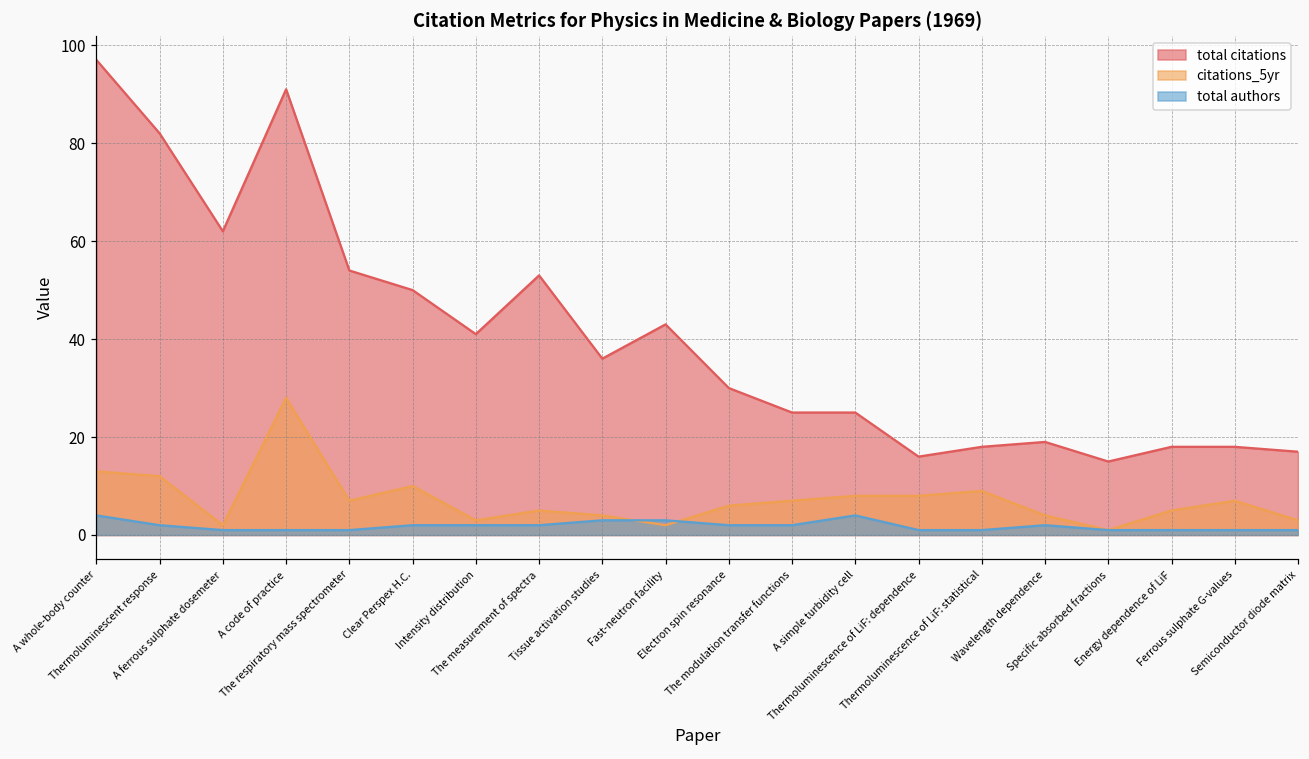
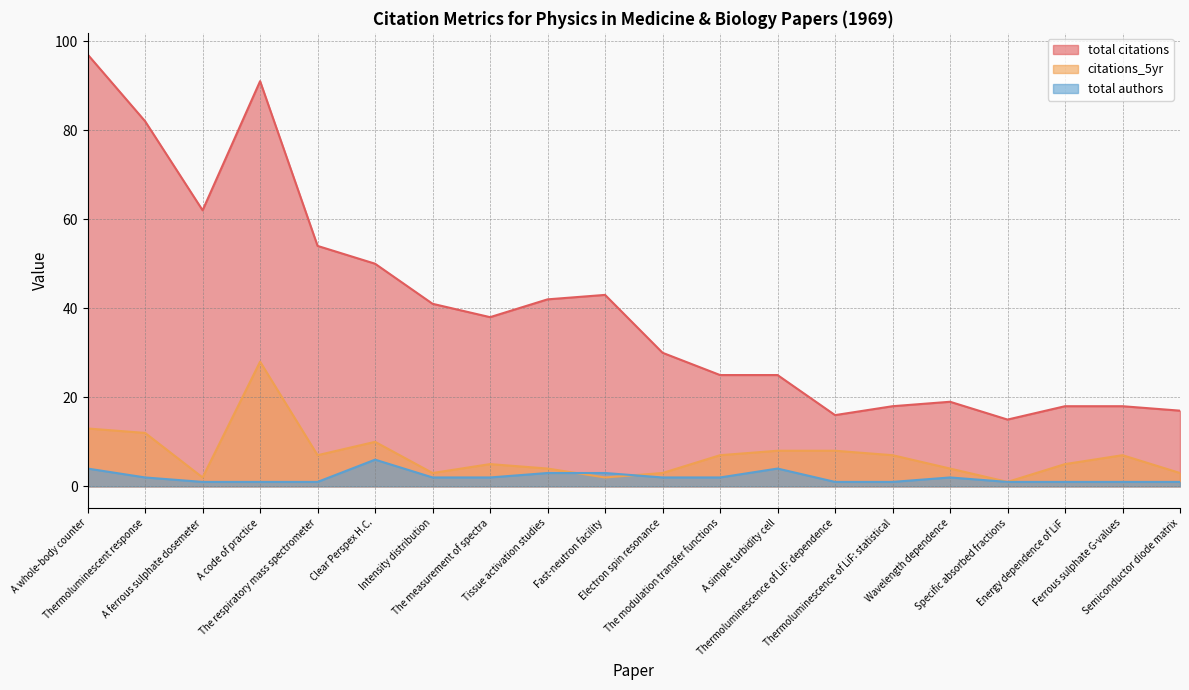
  {
    "total citations": {
      "A whole-body counter": 97,
      "Thermoluminescent response": 82,
      "A ferrous sulphate dosemeter": 62,
      "A code of practice": 91,
      "The respiratory mass spectrometer": 54,
      "Clear Perspex H.C.": 50,
      "Intensity distribution": 41,
-     "The measurement of spectra": 53,
-     "Tissue activation studies": 36,
+     "The measurement of spectra": 38,
+     "Tissue activation studies": 42,
      "Fast-neutron facility": 43,
      "Electron spin resonance": 30,
      "The modulation transfer functions": 25,
      "A simple turbidity cell": 25,
      "Thermoluminescence of LiF: dependence": 16,
      "Thermoluminescence of LiF: statistical": 18,
      "Wavelength dependence": 19,
      "Specific absorbed fractions": 15,
      "Energy dependence of LiF": 18,
      "Ferrous sulphate G-values": 18,
      "Semiconductor diode matrix": 17
    },
    "citations_5yr": {
      "A whole-body counter": 13,
      "Thermoluminescent response": 12,
      "A ferrous sulphate dosemeter": 2,
      "A code of practice": 28,
      "The respiratory mass spectrometer": 7,
      "Clear Perspex H.C.": 10,
      "Intensity distribution": 3,
      "The measurement of spectra": 5,
      "Tissue activation studies": 4,
      "Fast-neutron facility": 2,
-     "Electron spin resonance": 6,
+     "Electron spin resonance": 3,
      "The modulation transfer functions": 7,
      "A simple turbidity cell": 8,
      "Thermoluminescence of LiF: dependence": 8,
-     "Thermoluminescence of LiF: statistical": 9,
+     "Thermoluminescence of LiF: statistical": 7,
      "Wavelength dependence": 4,
      "Energy dependence of LiF": 5,
      "Ferrous sulphate G-values": 7,
      "Semiconductor diode matrix": 3
    },
    "total authors": {
      "A whole-body counter": 4,
      "Thermoluminescent response": 2,
      "A ferrous sulphate dosemeter": 1,
      "A code of practice": 1,
      "The respiratory mass spectrometer": 1,
-     "Clear Perspex H.C.": 2,
+     "Clear Perspex H.C.": 6,
      "Intensity distribution": 2,
      "The measurement of spectra": 2,
      "Tissue activation studies": 3,
      "Fast-neutron facility": 3,
      "Electron spin resonance": 2,
      "The modulation transfer functions": 2,
      "A simple turbidity cell": 4,
      "Thermoluminescence of LiF: dependence": 1,
      "Thermoluminescence of LiF: statistical": 1,
      "Wavelength dependence": 2,
      "Energy dependence of LiF": 1,
      "Ferrous sulphate G-values": 1,
      "Semiconductor diode matrix": 1
    }
  }
